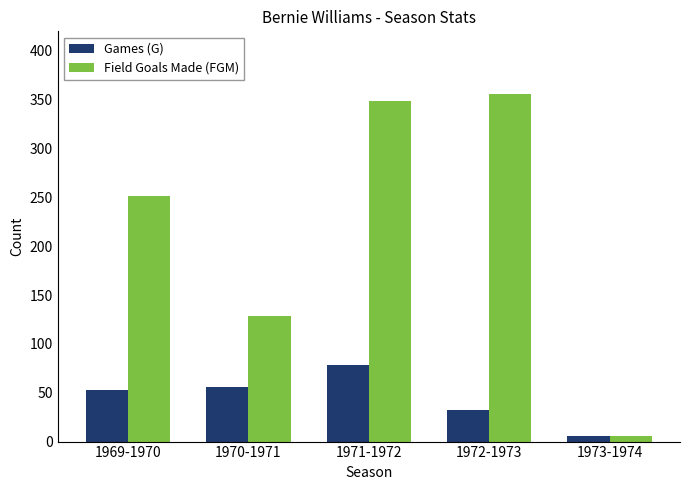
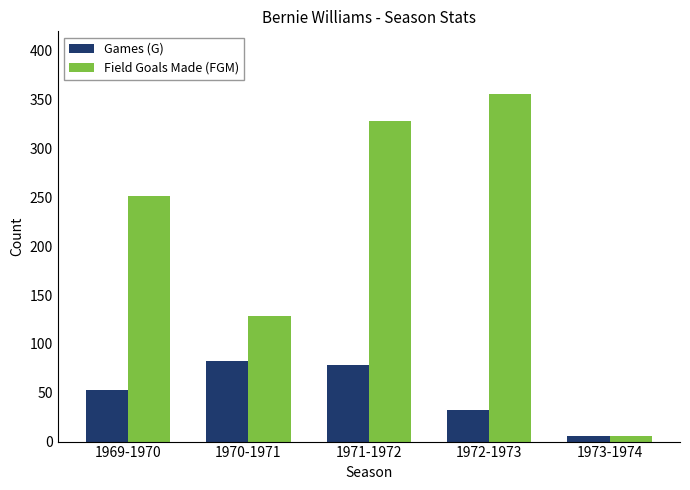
  {
    "Games (G)": {
      "1969-1970": 50,
-     "1970-1971": 60,
+     "1970-1971": 80,
      "1971-1972": 80,
      "1972-1973": 30,
      "1973-1974": 10
    },
    "Field Goals Made (FGM)": {
      "1969-1970": 250,
      "1970-1971": 130,
-     "1971-1972": 350,
+     "1971-1972": 330,
      "1972-1973": 360,
      "1973-1974": 10
    }
  }
